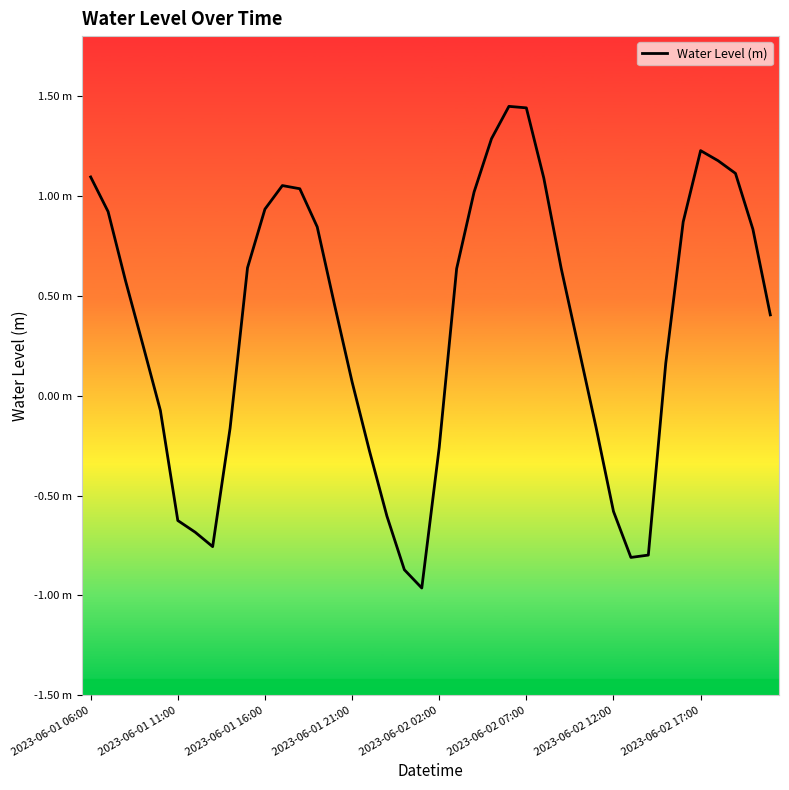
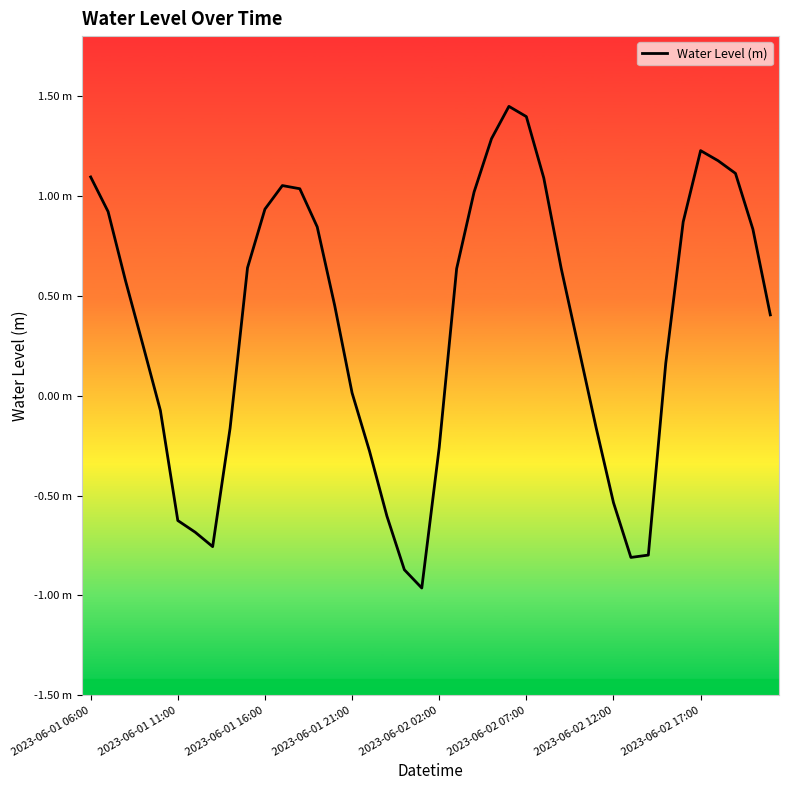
  {
    "2023-06-01 06:00": "1.09 m",
    "2023-06-01 11:00": "-0.62 m",
    "2023-06-01 16:00": "0.93 m",
-   "2023-06-01 21:00": "0.07 m",
+   "2023-06-01 21:00": "0.01 m",
    "2023-06-02 02:00": "-0.26 m",
-   "2023-06-02 07:00": "1.44 m",
-   "2023-06-02 12:00": "-0.58 m",
+   "2023-06-02 07:00": "1.40 m",
+   "2023-06-02 12:00": "-0.54 m",
    "2023-06-02 17:00": "1.23 m"
  }
